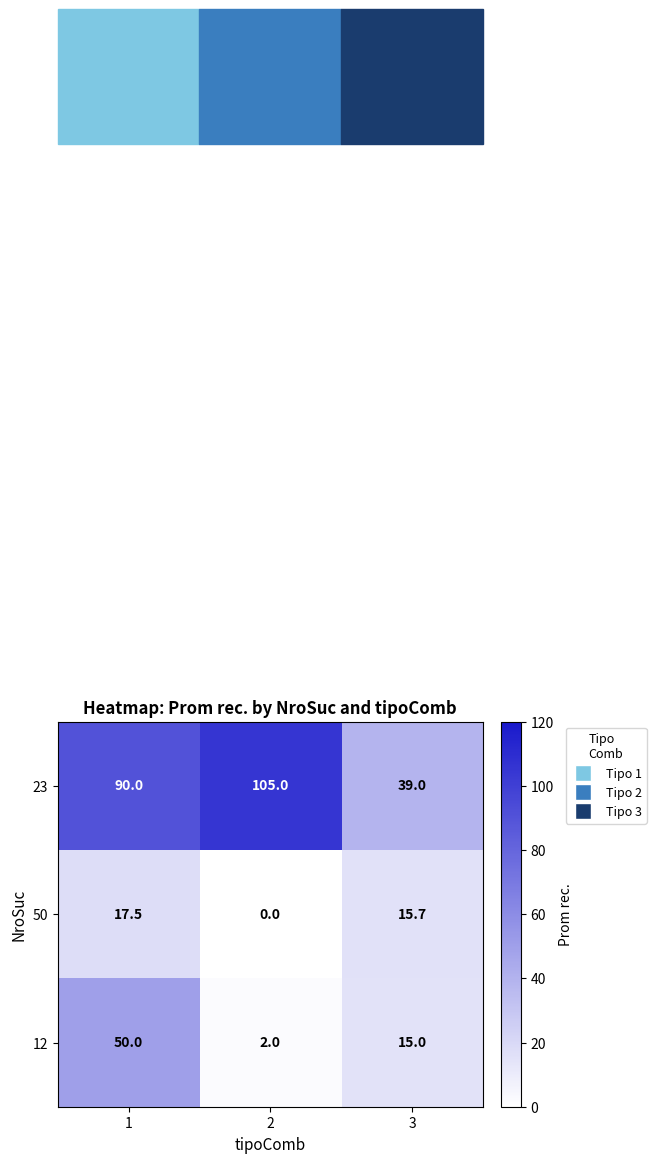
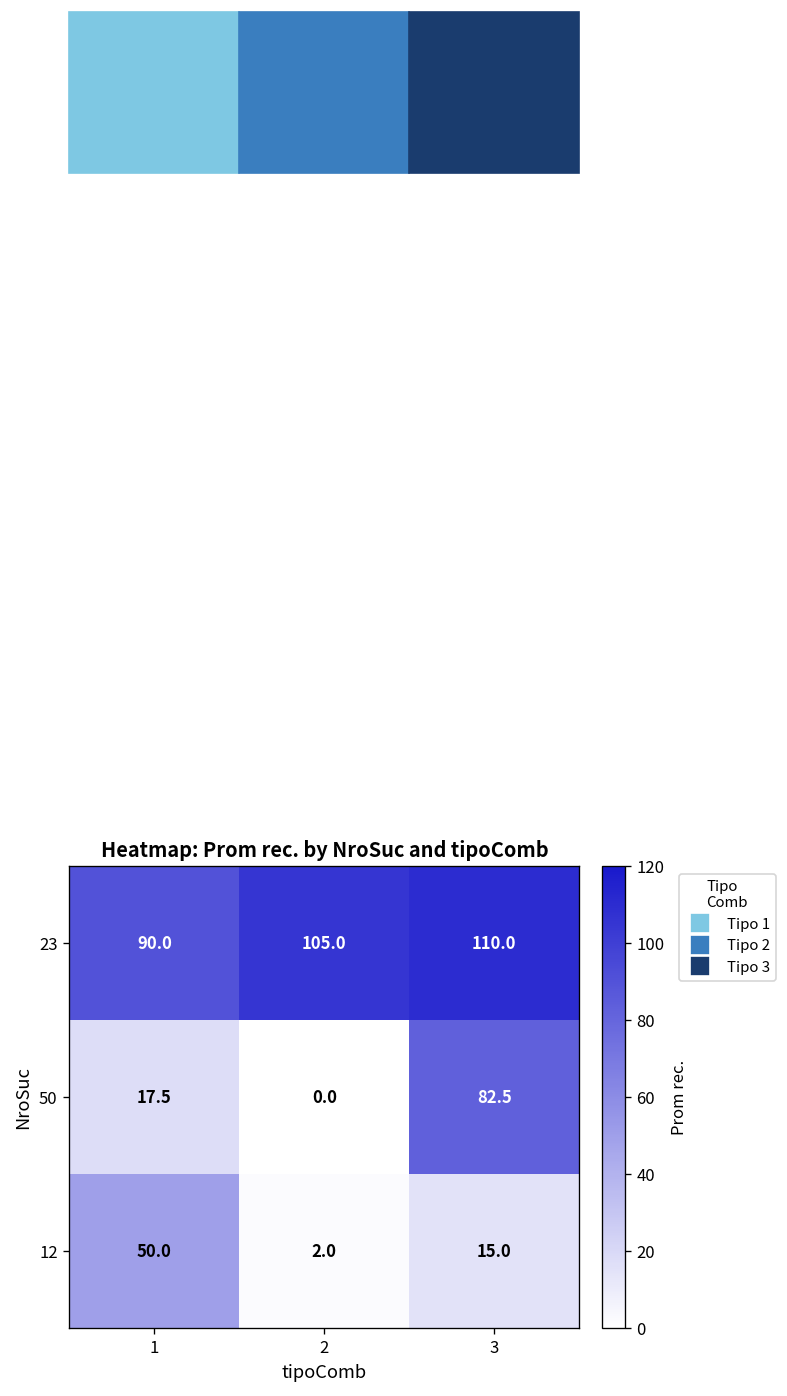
  {
    "23": {
      "1": 90.0,
      "2": 105.0,
-     "3": 39.0
+     "3": 110.0
    },
    "50": {
      "1": 17.5,
      "2": 0.0,
-     "3": 15.7
+     "3": 82.5
    },
    "12": {
      "1": 50.0,
      "2": 2.0,
      "3": 15.0
    }
  }
